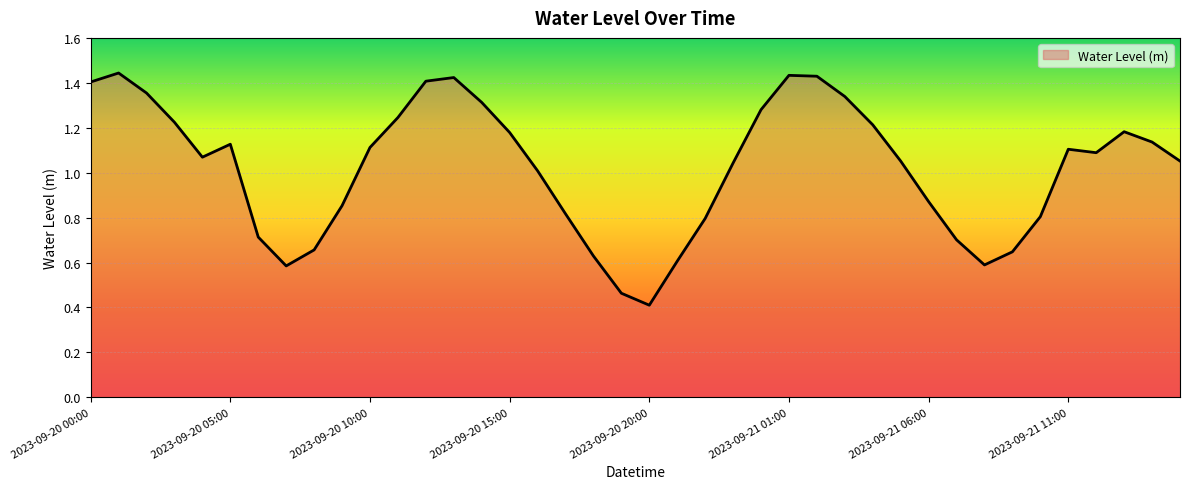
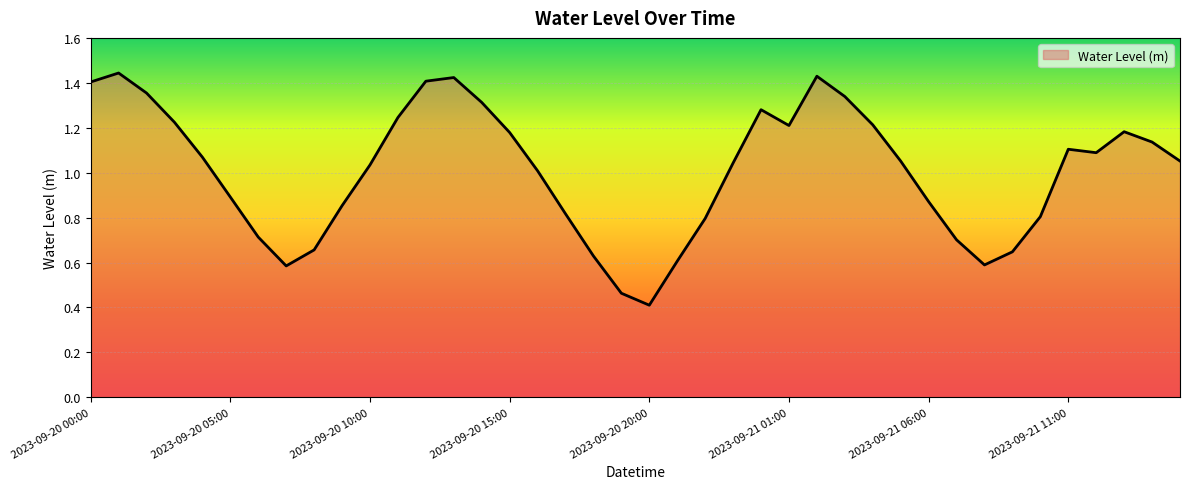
  {
    "2023-09-20 00:00": 1.40,
-   "2023-09-20 05:00": 1.13,
-   "2023-09-20 10:00": 1.11,
+   "2023-09-20 05:00": 0.89,
+   "2023-09-20 10:00": 1.03,
    "2023-09-20 15:00": 1.18,
    "2023-09-20 20:00": 0.41,
-   "2023-09-21 01:00": 1.43,
+   "2023-09-21 01:00": 1.21,
    "2023-09-21 06:00": 0.87,
    "2023-09-21 11:00": 1.10
  }
